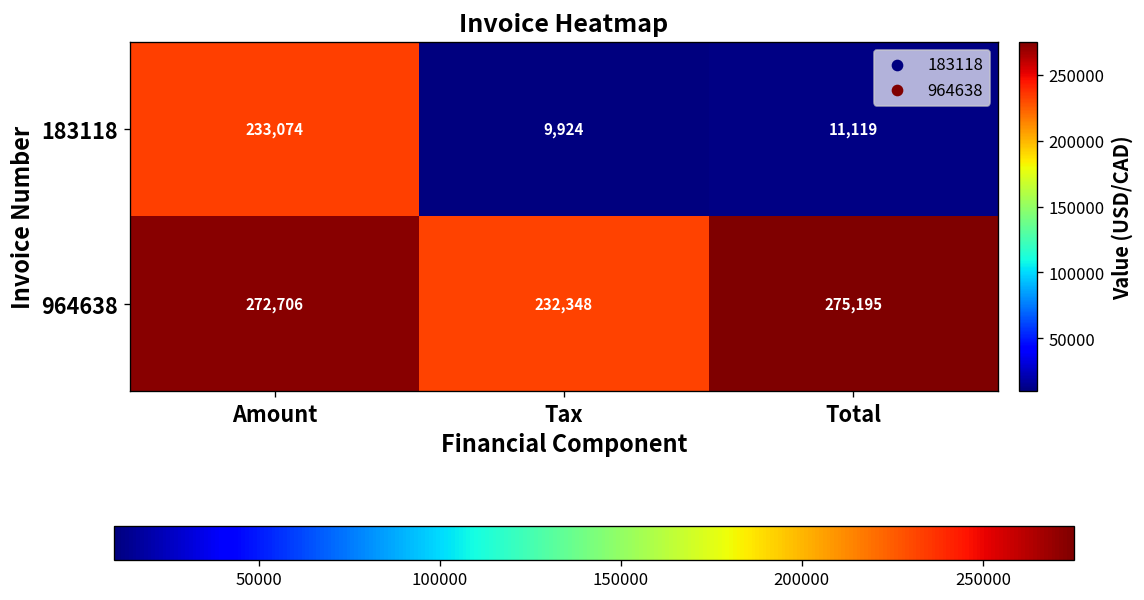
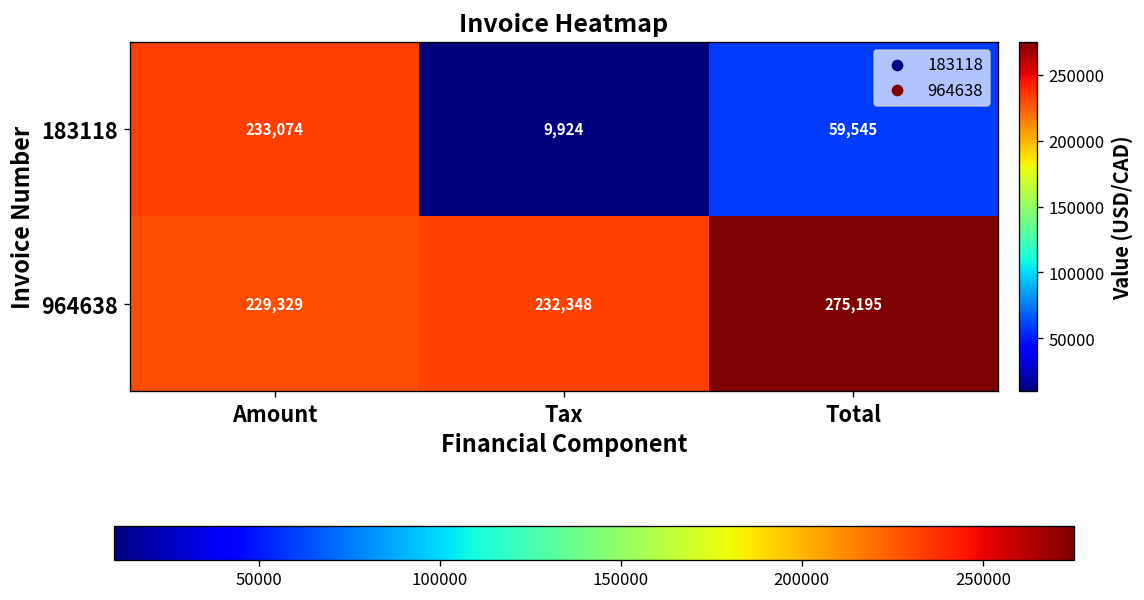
  {
    "183118": {
      "Amount": "233,074",
      "Tax": "9,924",
-     "Total": "11,119"
+     "Total": "59,545"
    },
    "964638": {
-     "Amount": "272,706",
+     "Amount": "229,329",
      "Tax": "232,348",
      "Total": "275,195"
    }
  }
